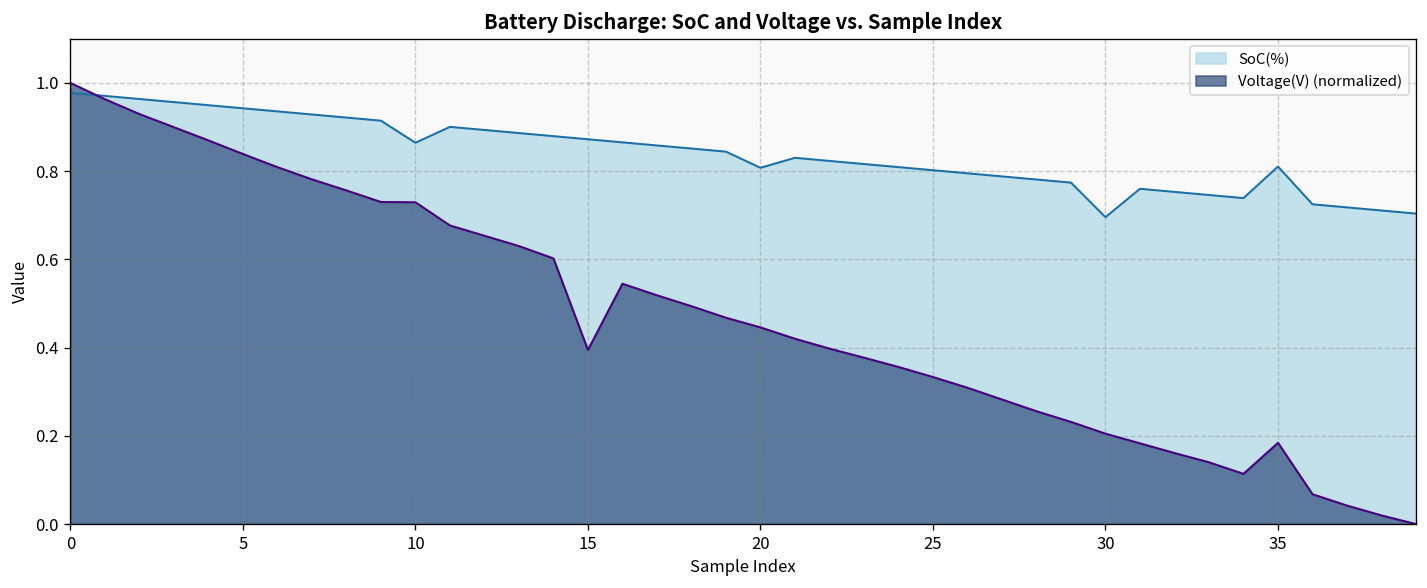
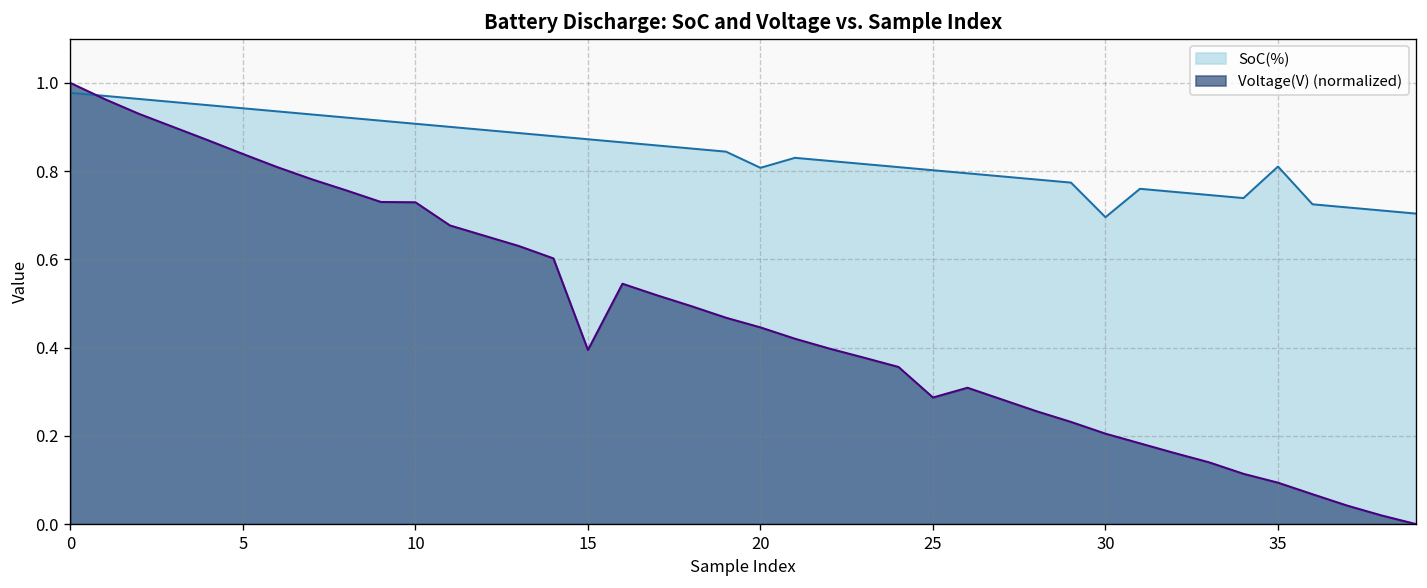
  {
    "SoC(%)": {
      "0": 0.98,
      "5": 0.94,
-     "10": 0.86,
+     "10": 0.91,
      "15": 0.87,
      "20": 0.81,
      "25": 0.80,
      "30": 0.70,
      "35": 0.81
    },
    "Voltage(V) (normalized)": {
      "0": 1.00,
      "5": 0.84,
      "10": 0.73,
      "15": 0.39,
      "20": 0.45,
-     "25": 0.33,
+     "25": 0.29,
      "30": 0.20,
-     "35": 0.18
+     "35": 0.09
    }
  }
